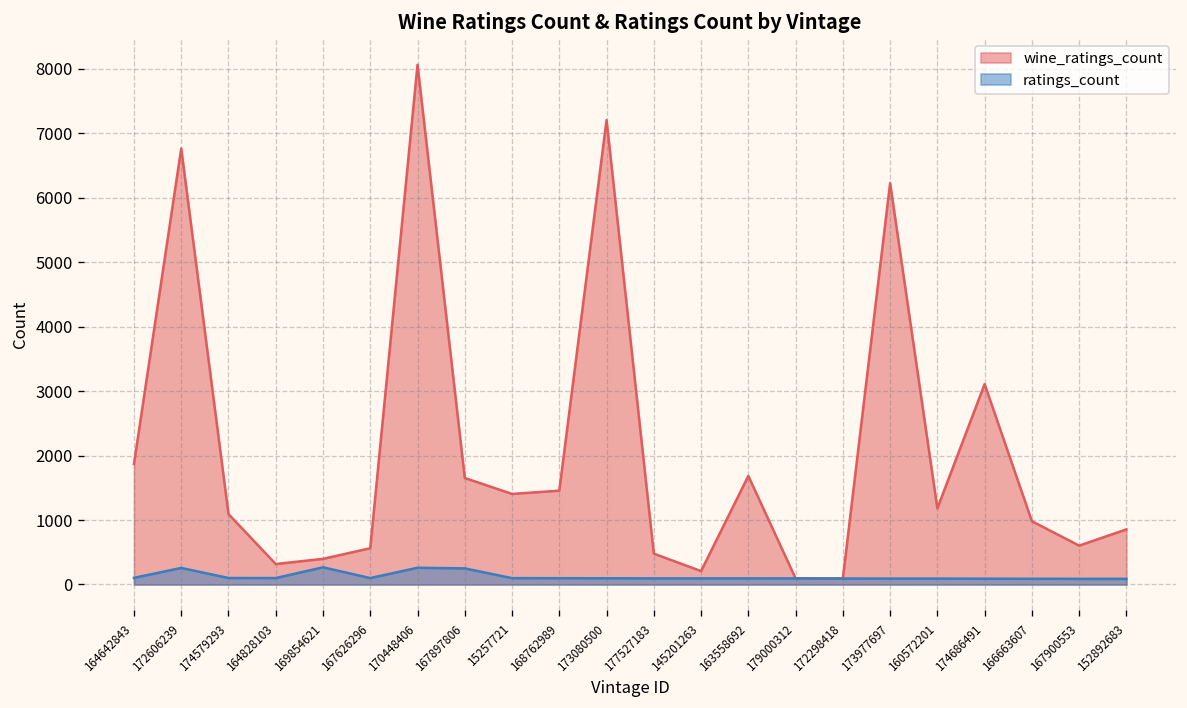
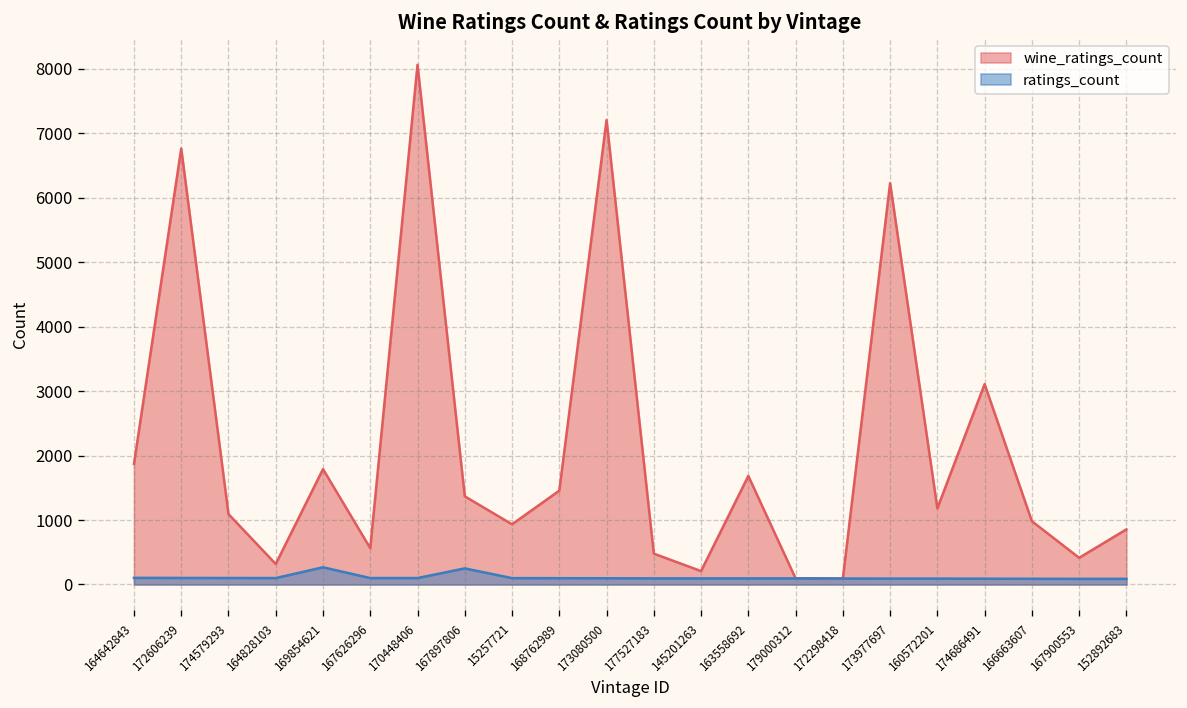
  {
    "wine_ratings_count": {
      "164642843": 1900,
      "172606239": 6800,
      "174579293": 1100,
      "164828103": 300,
-     "169854621": 400,
+     "169854621": 1800,
      "167626296": 600,
      "170448406": 8100,
-     "167897806": 1700,
-     "15257721": 1400,
+     "167897806": 1400,
+     "15257721": 900,
      "168762989": 1500,
      "173080500": 7200,
      "177527183": 500,
      "145201263": 200,
      "163558692": 1700,
      "173977697": 6200,
      "160572201": 1200,
      "174686491": 3100,
      "166663607": 1000,
-     "167900553": 600,
+     "167900553": 400,
      "152892683": 900
    },
    "ratings_count": {
      "164642843": 100,
-     "172606239": 300,
+     "172606239": 100,
      "174579293": 100,
      "164828103": 100,
      "169854621": 300,
      "167626296": 100,
-     "170448406": 300,
+     "170448406": 100,
      "167897806": 300,
      "15257721": 100,
      "168762989": 100,
      "173080500": 100,
      "177527183": 100,
      "145201263": 100,
      "163558692": 100,
      "173977697": 100,
      "160572201": 100,
      "174686491": 100,
      "166663607": 100,
      "167900553": 100,
      "152892683": 100
    }
  }
